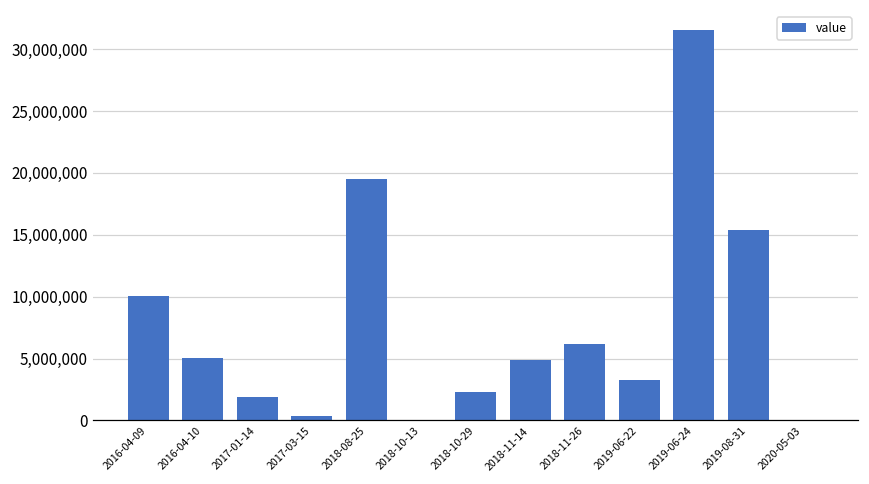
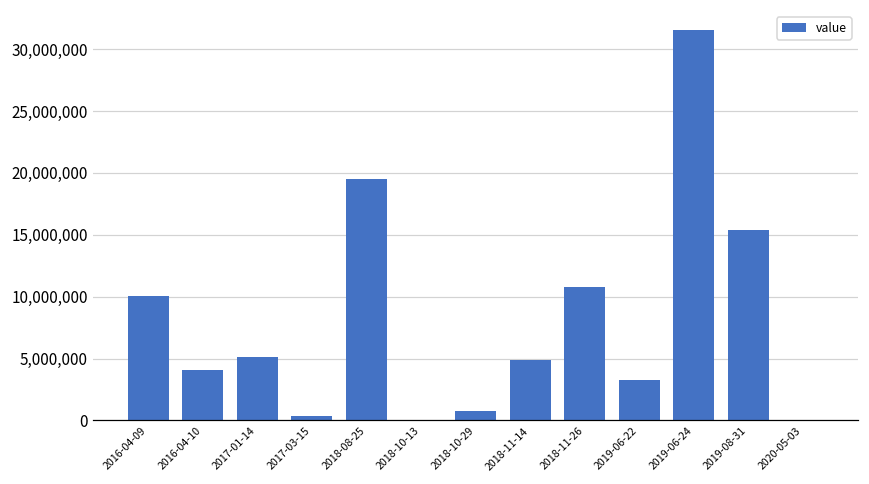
  {
    "2016-04-09": "10,000,000",
-   "2016-04-10": "5,000,000",
-   "2017-01-14": "1,900,000",
+   "2016-04-10": "4,100,000",
+   "2017-01-14": "5,200,000",
    "2017-03-15": "400,000",
    "2018-08-25": "19,500,000",
-   "2018-10-29": "2,300,000",
+   "2018-10-29": "800,000",
    "2018-11-14": "4,800,000",
-   "2018-11-26": "6,200,000",
+   "2018-11-26": "10,800,000",
    "2019-06-22": "3,300,000",
    "2019-06-24": "31,500,000",
    "2019-08-31": "15,400,000"
  }
